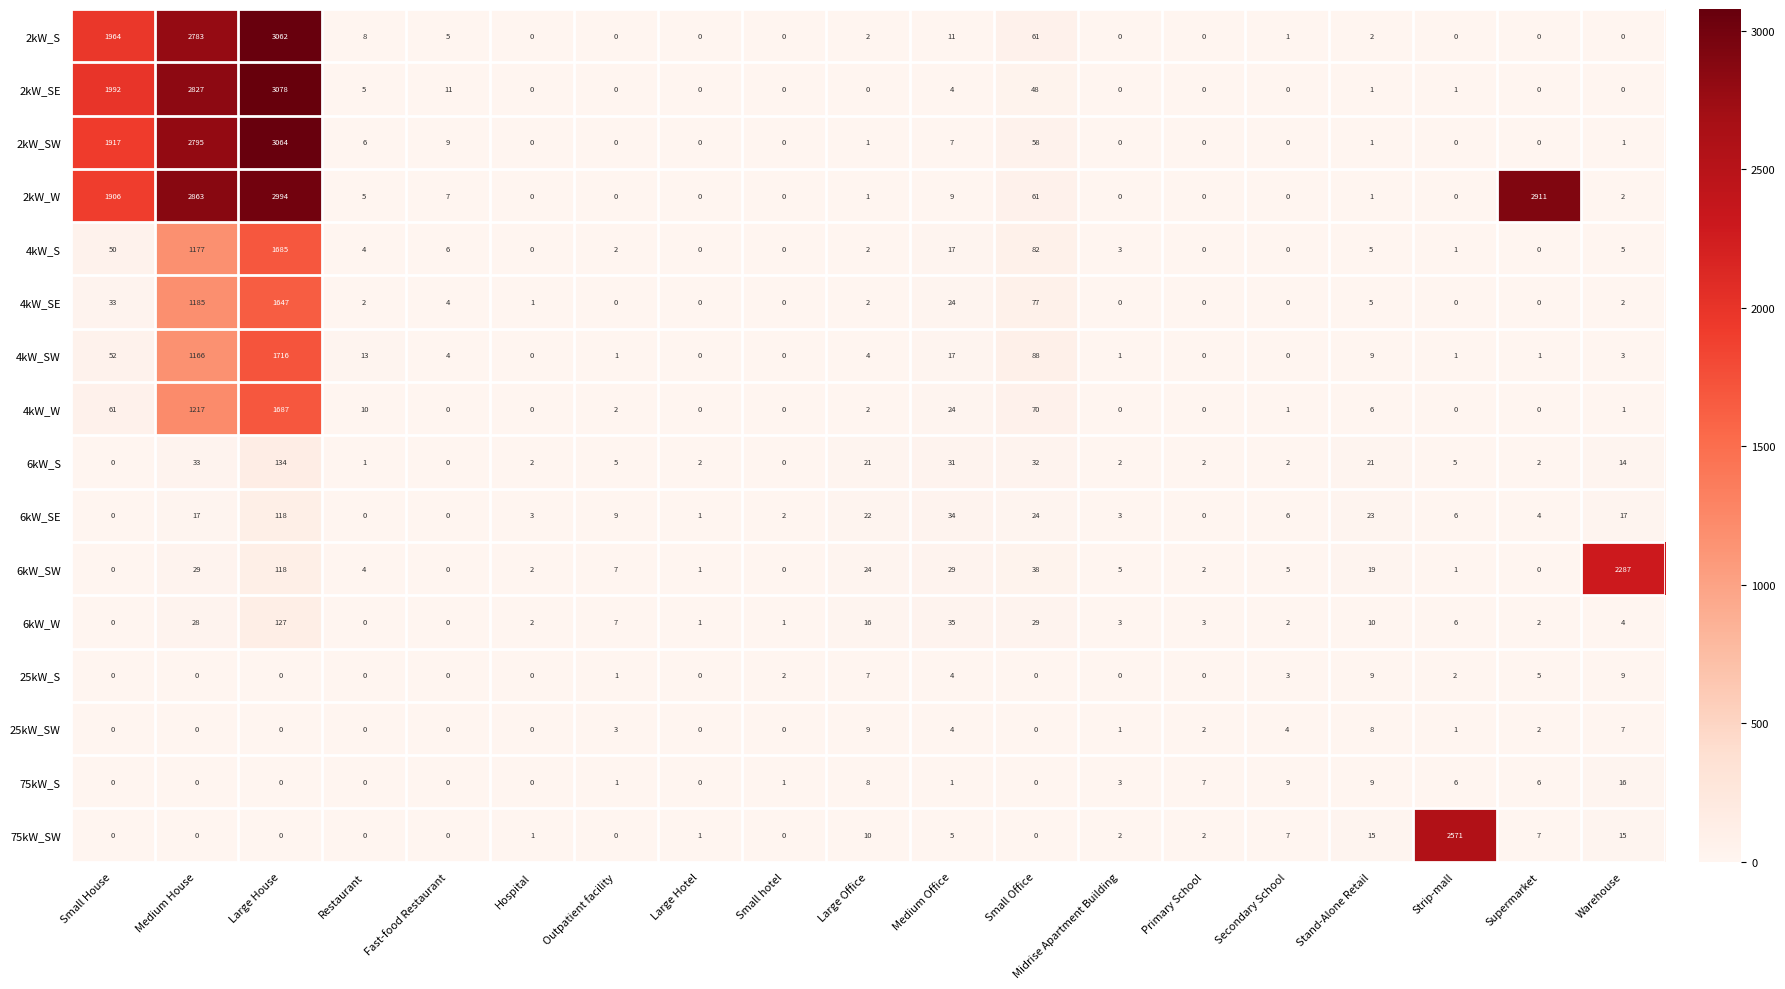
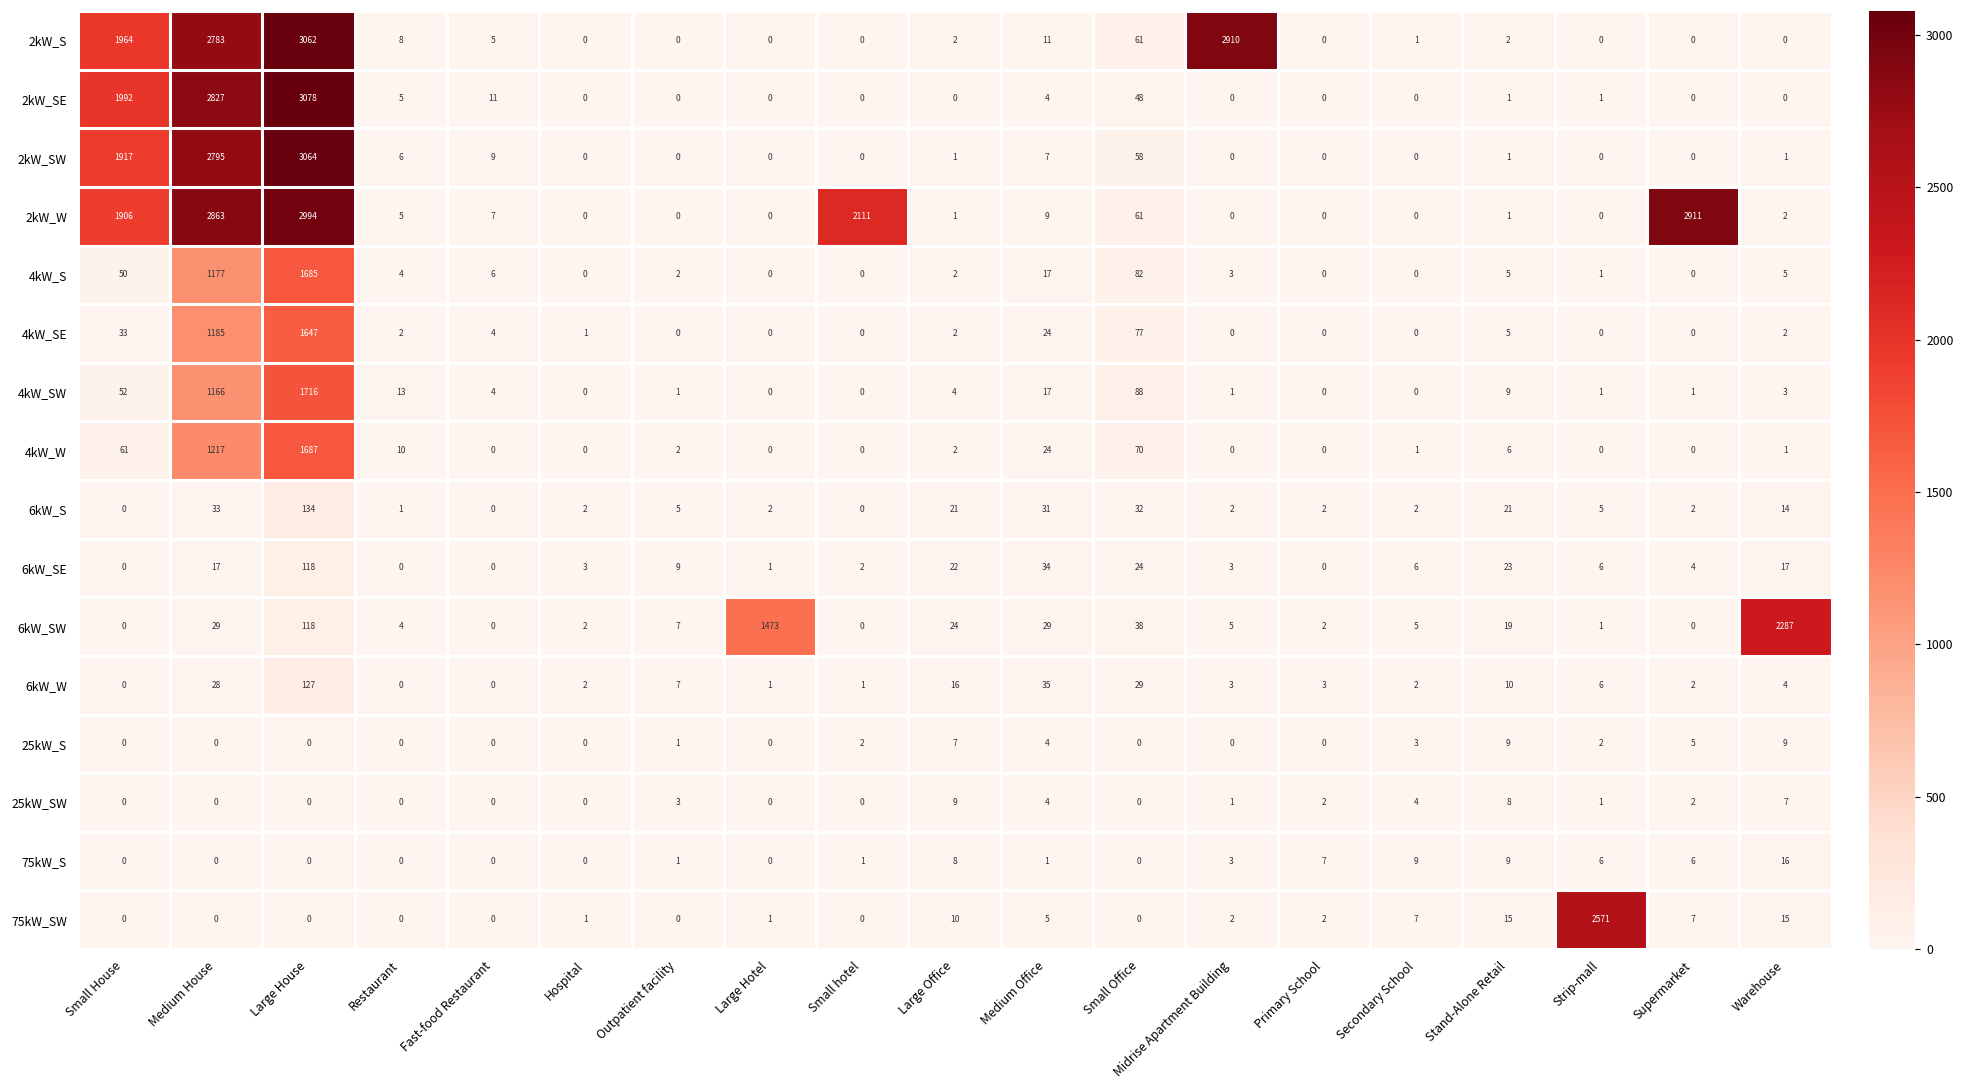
  {
    "2kW_S": {
      "Small House": 1964,
      "Medium House": 2783,
      "Large House": 3062,
      "Restaurant": 8,
      "Fast-food Restaurant": 5,
      "Hospital": 0,
      "Outpatient facility": 0,
      "Large Hotel": 0,
      "Small hotel": 0,
      "Large Office": 2,
      "Medium Office": 11,
      "Small Office": 61,
-     "Midrise Apartment Building": 0,
+     "Midrise Apartment Building": 2910,
      "Primary School": 0,
      "Secondary School": 1,
      "Stand-Alone Retail": 2,
      "Strip-mall": 0,
      "Supermarket": 0,
      "Warehouse": 0
    },
    "2kW_W": {
      "Small House": 1906,
      "Medium House": 2863,
      "Large House": 2994,
      "Restaurant": 5,
      "Fast-food Restaurant": 7,
      "Hospital": 0,
      "Outpatient facility": 0,
      "Large Hotel": 0,
-     "Small hotel": 0,
+     "Small hotel": 2111,
      "Large Office": 1,
      "Medium Office": 9,
      "Small Office": 61,
      "Midrise Apartment Building": 0,
      "Primary School": 0,
      "Secondary School": 0,
      "Stand-Alone Retail": 1,
      "Strip-mall": 0,
      "Supermarket": 2911,
      "Warehouse": 2
    },
    "6kW_SW": {
      "Small House": 0,
      "Medium House": 29,
      "Large House": 118,
      "Restaurant": 4,
      "Fast-food Restaurant": 0,
      "Hospital": 2,
      "Outpatient facility": 7,
-     "Large Hotel": 1,
+     "Large Hotel": 1473,
      "Small hotel": 0,
      "Large Office": 24,
      "Medium Office": 29,
      "Small Office": 38,
      "Midrise Apartment Building": 5,
      "Primary School": 2,
      "Secondary School": 5,
      "Stand-Alone Retail": 19,
      "Strip-mall": 1,
      "Supermarket": 0,
      "Warehouse": 2287
    }
  }
